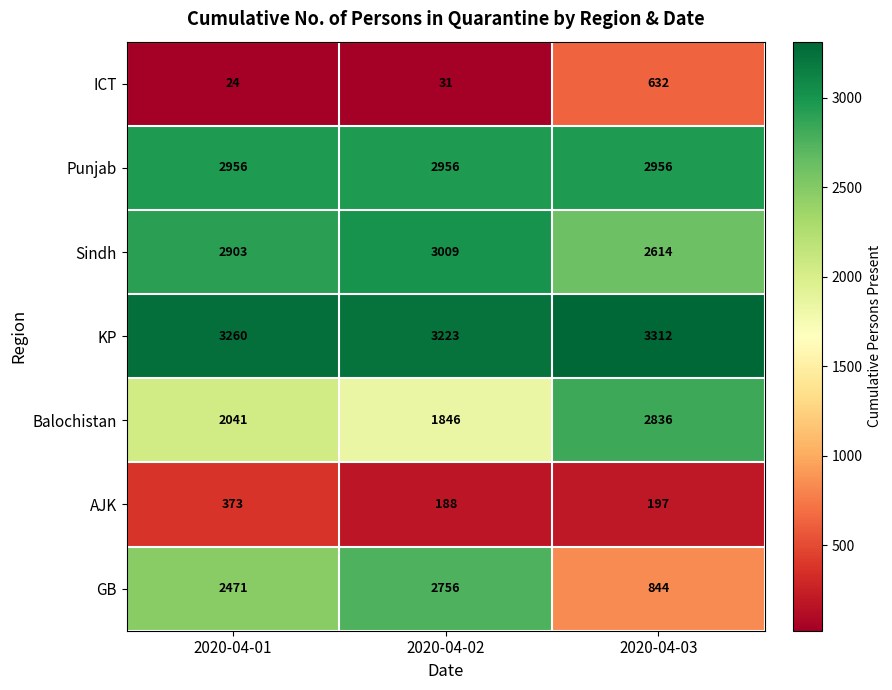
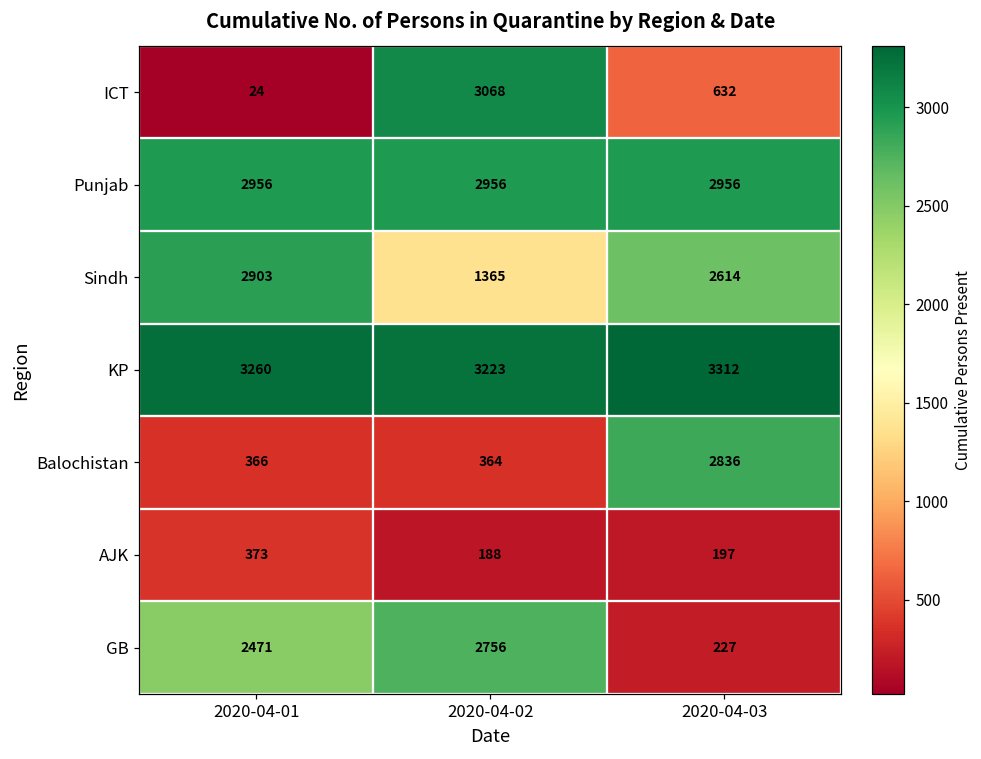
  {
    "ICT": {
      "2020-04-01": 24,
-     "2020-04-02": 31,
+     "2020-04-02": 3068,
      "2020-04-03": 632
    },
    "Punjab": {
      "2020-04-01": 2956,
      "2020-04-02": 2956,
      "2020-04-03": 2956
    },
    "Sindh": {
      "2020-04-01": 2903,
-     "2020-04-02": 3009,
+     "2020-04-02": 1365,
      "2020-04-03": 2614
    },
    "KP": {
      "2020-04-01": 3260,
      "2020-04-02": 3223,
      "2020-04-03": 3312
    },
    "Balochistan": {
-     "2020-04-01": 2041,
-     "2020-04-02": 1846,
+     "2020-04-01": 366,
+     "2020-04-02": 364,
      "2020-04-03": 2836
    },
    "AJK": {
      "2020-04-01": 373,
      "2020-04-02": 188,
      "2020-04-03": 197
    },
    "GB": {
      "2020-04-01": 2471,
      "2020-04-02": 2756,
-     "2020-04-03": 844
+     "2020-04-03": 227
    }
  }
